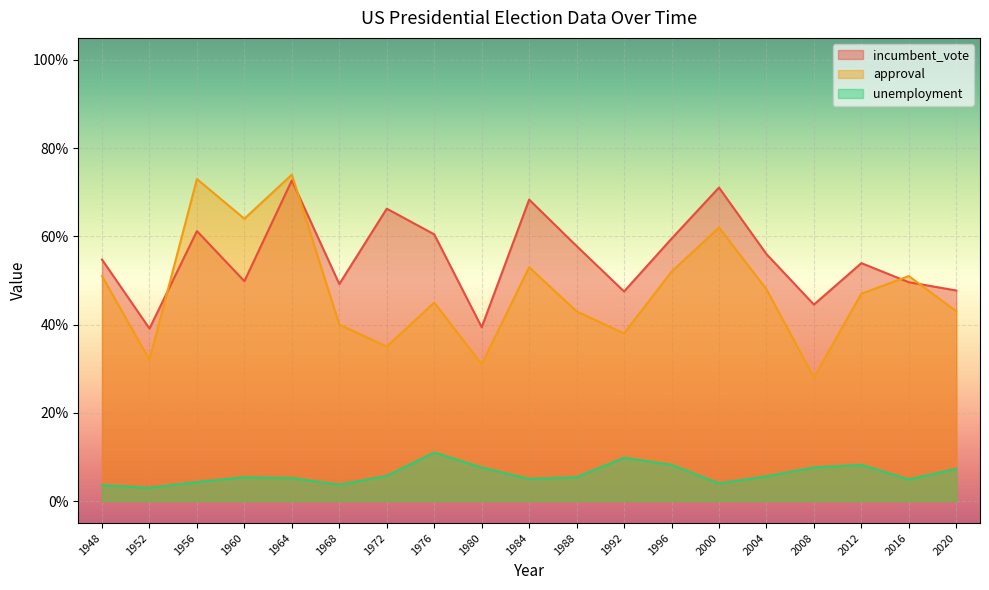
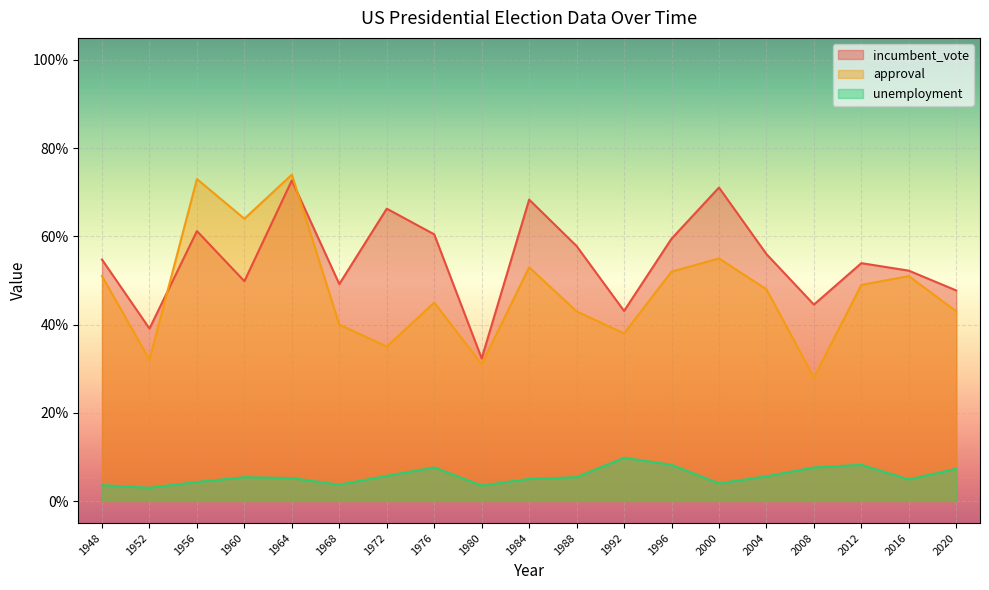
  {
    "incumbent_vote": {
      "1948": "55%",
      "1952": "39%",
      "1956": "61%",
      "1960": "50%",
      "1964": "73%",
      "1968": "49%",
      "1972": "66%",
      "1976": "60%",
-     "1980": "39%",
+     "1980": "32%",
      "1984": "68%",
      "1988": "58%",
-     "1992": "48%",
+     "1992": "43%",
      "1996": "59%",
      "2000": "71%",
      "2004": "56%",
      "2008": "45%",
      "2012": "54%",
-     "2016": "50%",
+     "2016": "52%",
      "2020": "48%"
    },
    "approval": {
      "1948": "51%",
      "1952": "32%",
      "1956": "73%",
      "1960": "64%",
      "1964": "74%",
      "1968": "40%",
      "1972": "35%",
      "1976": "45%",
      "1980": "31%",
      "1984": "53%",
      "1988": "43%",
      "1992": "38%",
      "1996": "52%",
-     "2000": "62%",
+     "2000": "55%",
      "2004": "48%",
      "2008": "28%",
-     "2012": "47%",
+     "2012": "49%",
      "2016": "51%",
      "2020": "43%"
    },
    "unemployment": {
      "1948": "4%",
      "1952": "3%",
      "1956": "4%",
      "1960": "5%",
      "1964": "5%",
      "1968": "4%",
      "1972": "6%",
-     "1976": "11%",
-     "1980": "8%",
+     "1976": "8%",
+     "1980": "4%",
      "1984": "5%",
      "1988": "5%",
      "1992": "10%",
      "1996": "8%",
      "2000": "4%",
      "2004": "6%",
      "2008": "8%",
      "2012": "8%",
      "2016": "5%",
      "2020": "7%"
    }
  }
